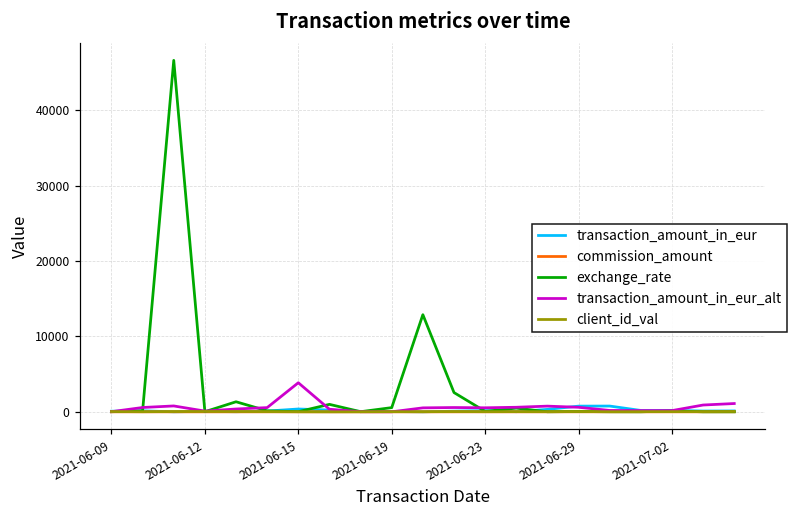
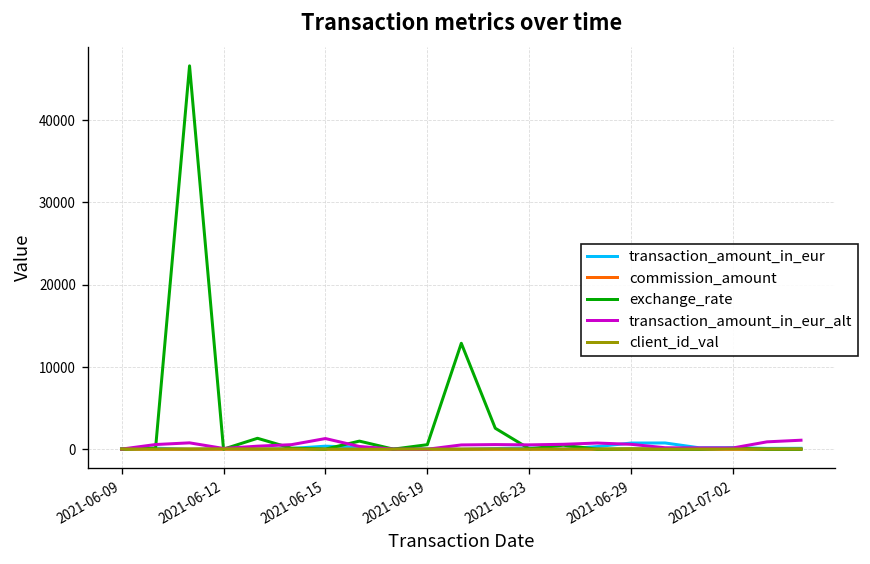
  {
    "exchange_rate": {
      "2021-06-19": 1000
    },
    "transaction_amount_in_eur_alt": {
-     "2021-06-15": 4000,
+     "2021-06-15": 1000,
      "2021-06-23": 1000
    }
  }
